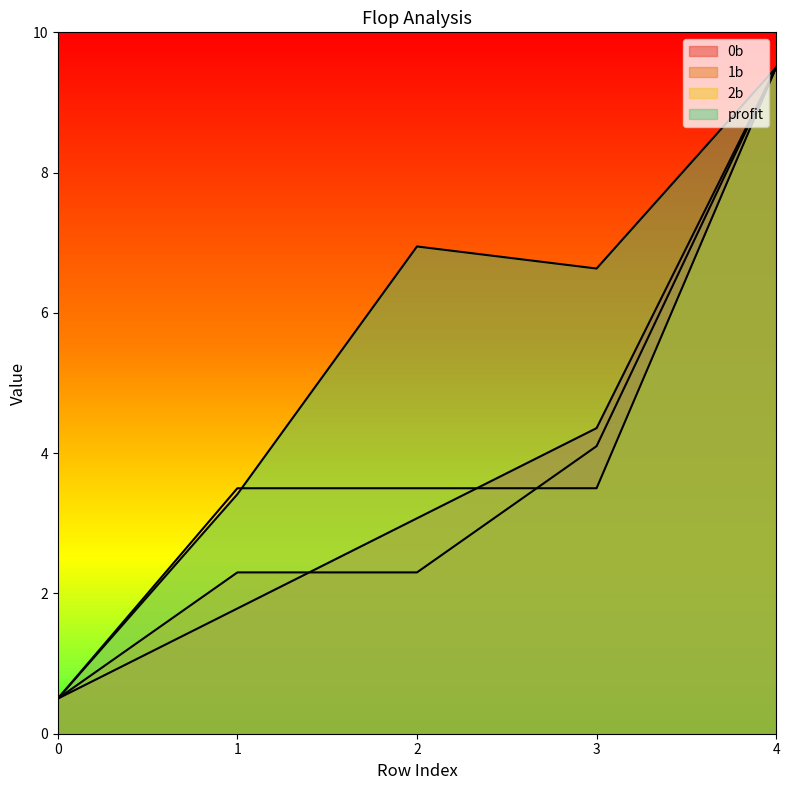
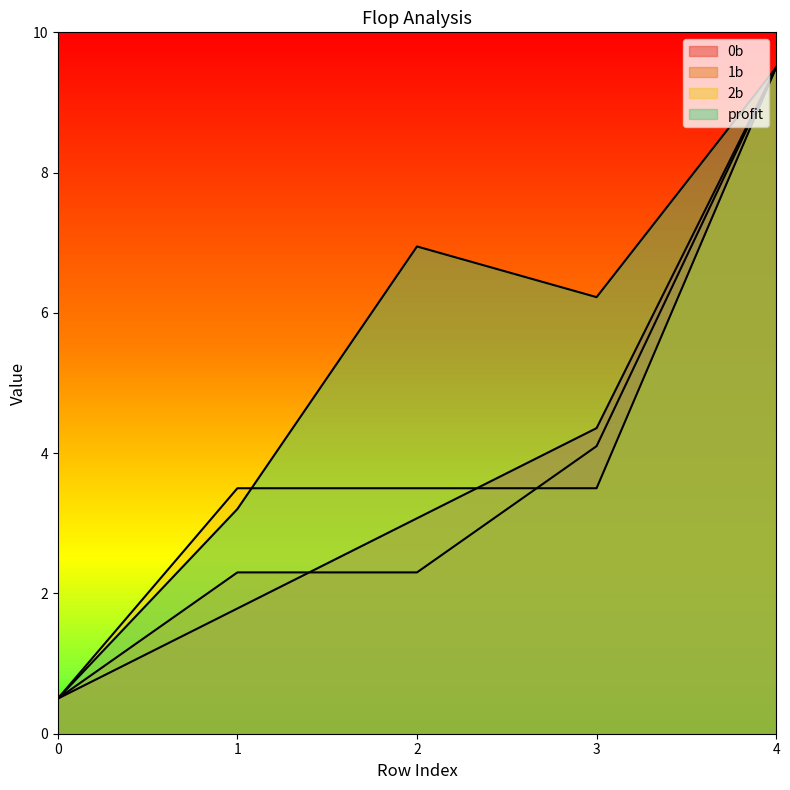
  {
    "profit": {
-     "1": 3.4,
+     "1": 3.2,
      "2": 6.9,
-     "3": 6.6
+     "3": 6.2
    }
  }
